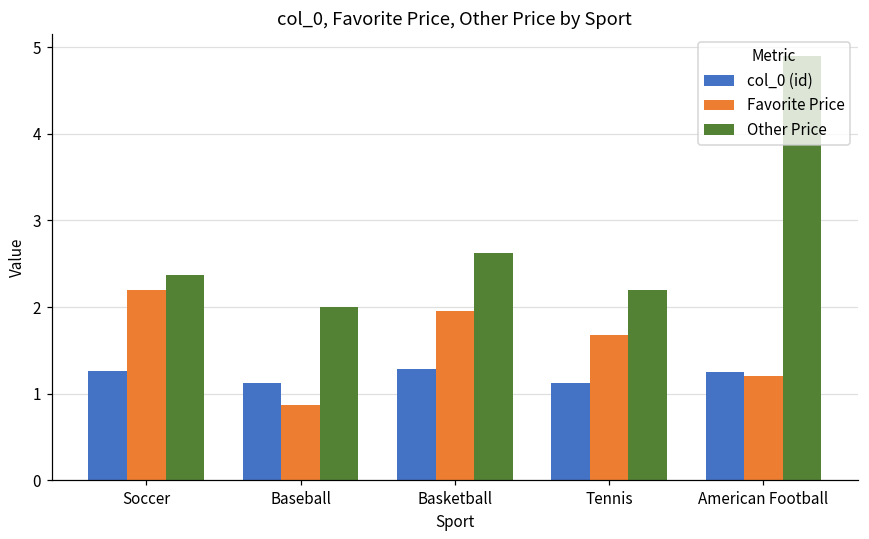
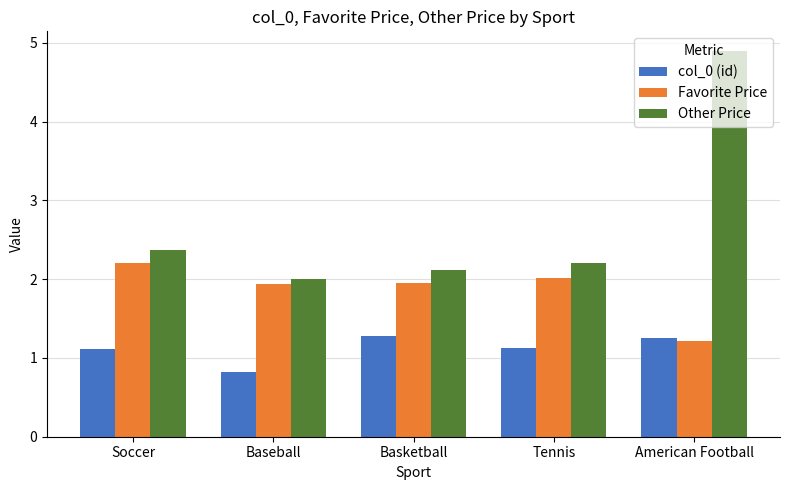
  {
    "col_0 (id)": {
-     "Soccer": 1.3,
-     "Baseball": 1.1,
+     "Soccer": 1.1,
+     "Baseball": 0.8,
      "Basketball": 1.3,
      "Tennis": 1.1,
      "American Football": 1.3
    },
    "Favorite Price": {
      "Soccer": 2.2,
-     "Baseball": 0.9,
+     "Baseball": 1.9,
      "Basketball": 2.0,
-     "Tennis": 1.7,
+     "Tennis": 2.0,
      "American Football": 1.2
    },
    "Other Price": {
      "Soccer": 2.4,
      "Baseball": 2.0,
-     "Basketball": 2.6,
+     "Basketball": 2.1,
      "Tennis": 2.2
    }
  }
